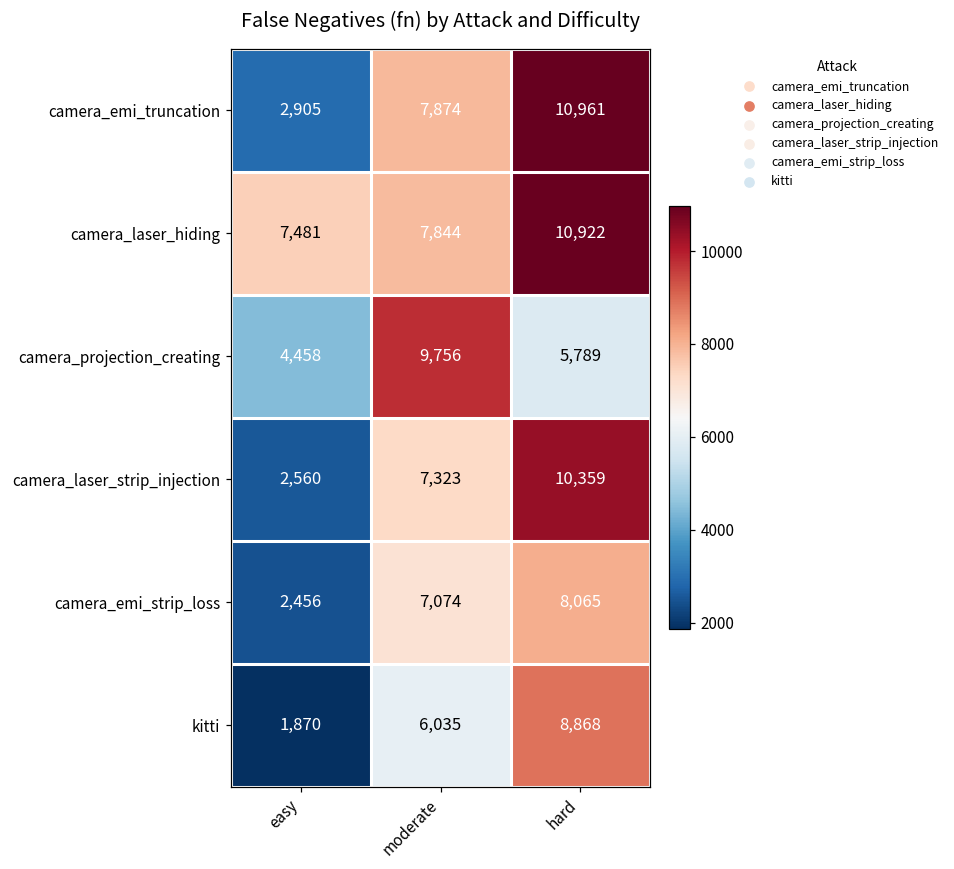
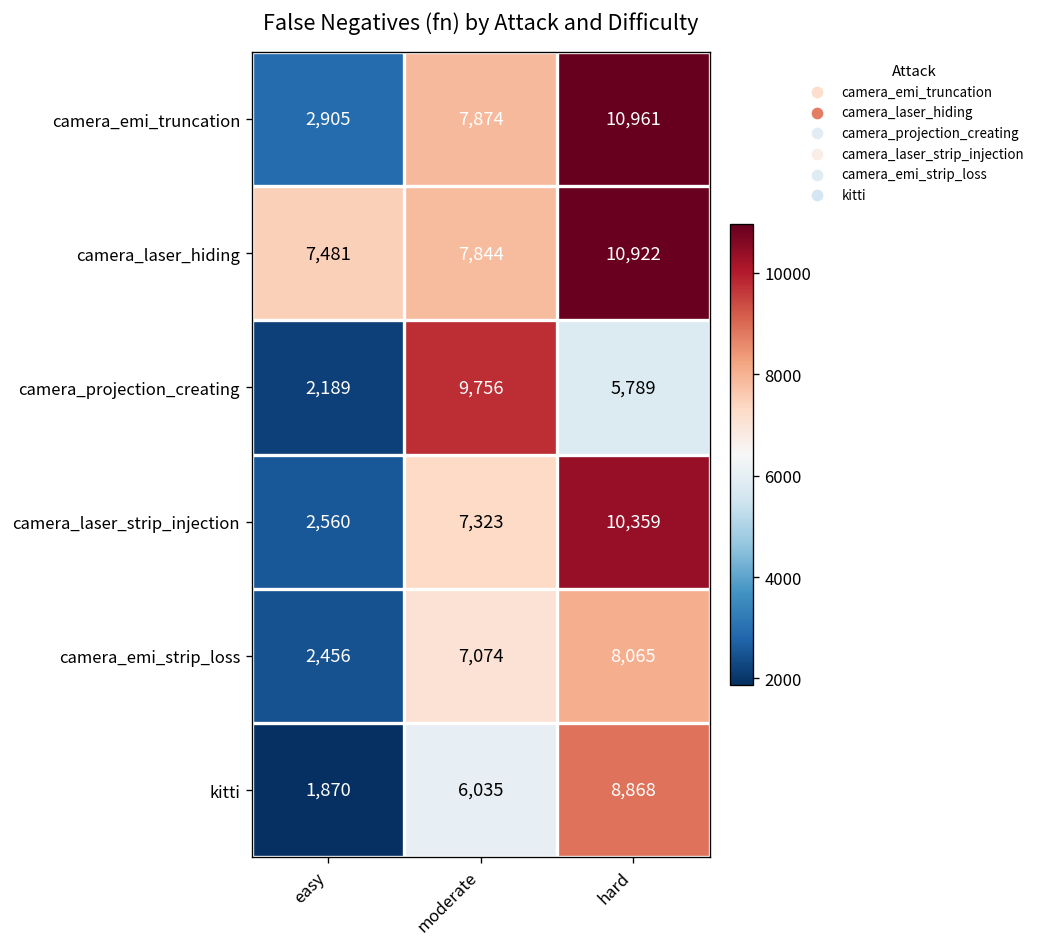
  {
    "camera_emi_truncation": {
      "easy": "2,905",
      "moderate": "7,874",
      "hard": "10,961"
    },
    "camera_laser_hiding": {
      "easy": "7,481",
      "moderate": "7,844",
      "hard": "10,922"
    },
    "camera_projection_creating": {
-     "easy": "4,458",
+     "easy": "2,189",
      "moderate": "9,756",
      "hard": "5,789"
    },
    "camera_laser_strip_injection": {
      "easy": "2,560",
      "moderate": "7,323",
      "hard": "10,359"
    },
    "camera_emi_strip_loss": {
      "easy": "2,456",
      "moderate": "7,074",
      "hard": "8,065"
    },
    "kitti": {
      "easy": "1,870",
      "moderate": "6,035",
      "hard": "8,868"
    }
  }
